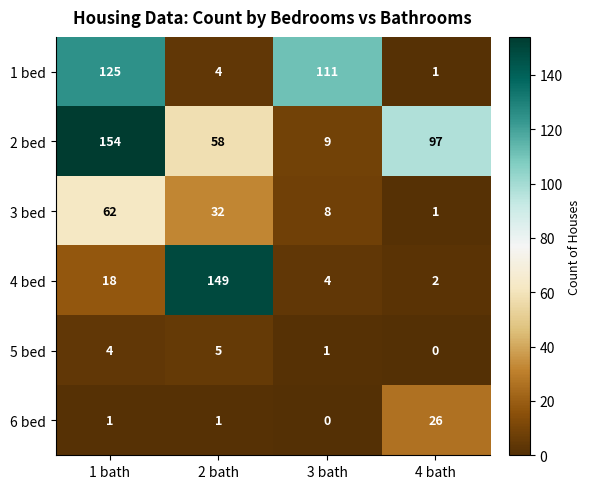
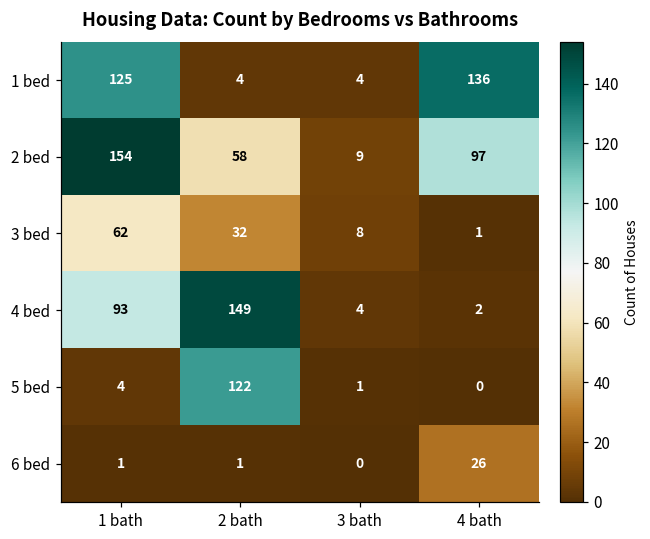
  {
    "1 bed": {
      "1 bath": 125,
      "2 bath": 4,
-     "3 bath": 111,
-     "4 bath": 1
+     "3 bath": 4,
+     "4 bath": 136
    },
    "2 bed": {
      "1 bath": 154,
      "2 bath": 58,
      "3 bath": 9,
      "4 bath": 97
    },
    "3 bed": {
      "1 bath": 62,
      "2 bath": 32,
      "3 bath": 8,
      "4 bath": 1
    },
    "4 bed": {
-     "1 bath": 18,
+     "1 bath": 93,
      "2 bath": 149,
      "3 bath": 4,
      "4 bath": 2
    },
    "5 bed": {
      "1 bath": 4,
-     "2 bath": 5,
+     "2 bath": 122,
      "3 bath": 1,
      "4 bath": 0
    },
    "6 bed": {
      "1 bath": 1,
      "2 bath": 1,
      "3 bath": 0,
      "4 bath": 26
    }
  }
